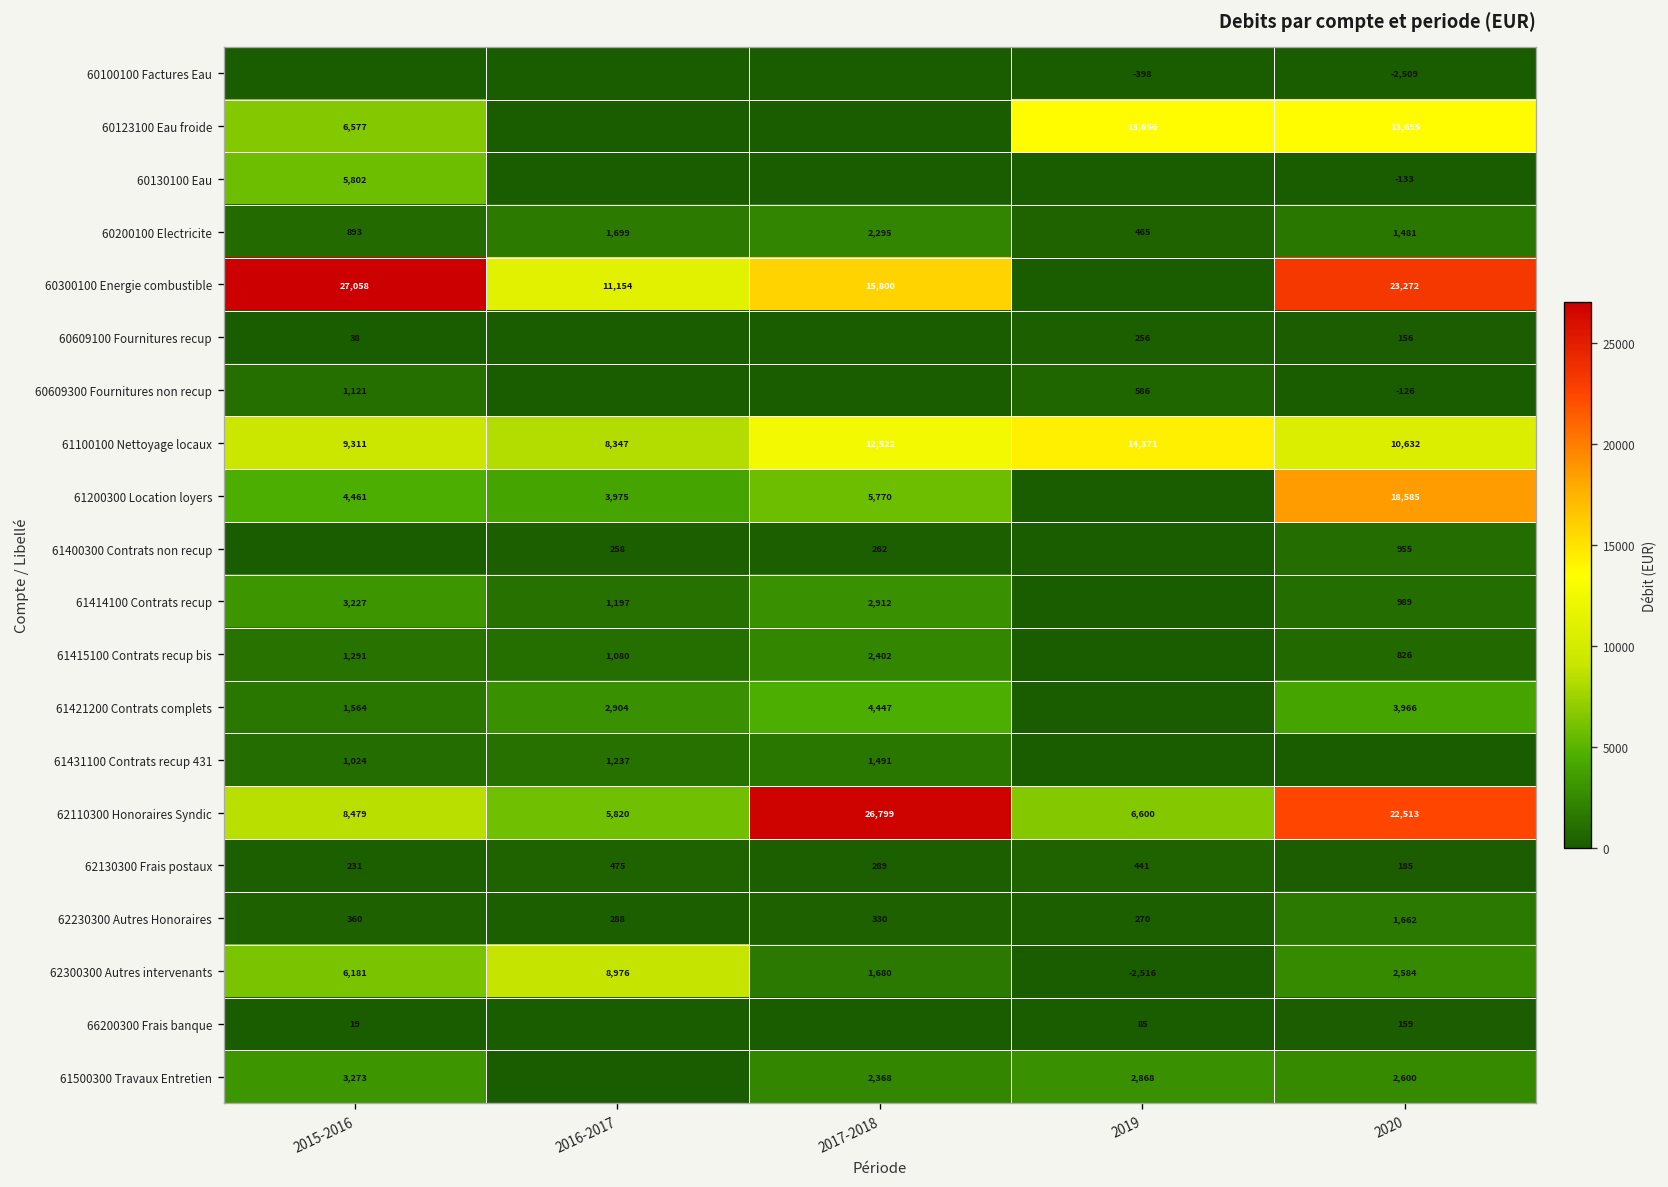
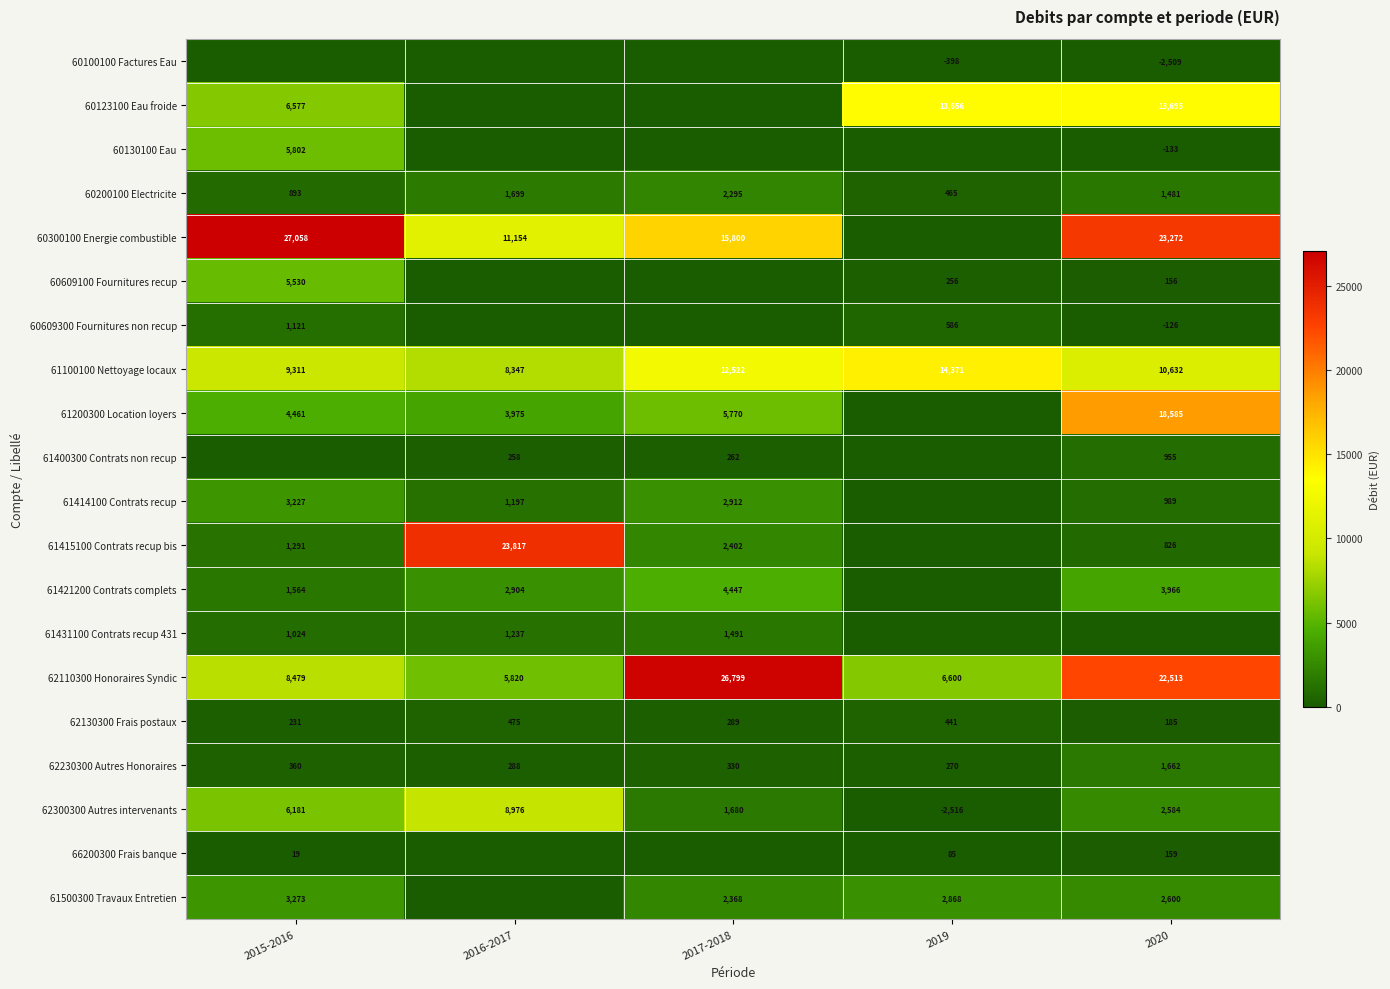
  {
    "60100100 Factures Eau": {
      "2019": "-398",
      "2020": "-2,509"
    },
    "60123100 Eau froide": {
      "2015-2016": "6,577",
      "2019": "13,656",
      "2020": "13,695"
    },
    "60130100 Eau": {
      "2015-2016": "5,802",
      "2020": "-133"
    },
    "60200100 Electricite": {
      "2015-2016": "893",
      "2016-2017": "1,699",
      "2017-2018": "2,295",
      "2019": "465",
      "2020": "1,481"
    },
    "60300100 Energie combustible": {
      "2015-2016": "27,058",
      "2016-2017": "11,154",
      "2017-2018": "15,800",
      "2020": "23,272"
    },
    "60609100 Fournitures recup": {
-     "2015-2016": "38",
+     "2015-2016": "5,530",
      "2019": "256",
      "2020": "156"
    },
    "60609300 Fournitures non recup": {
      "2015-2016": "1,121",
      "2019": "586",
      "2020": "-126"
    },
    "61100100 Nettoyage locaux": {
      "2015-2016": "9,311",
      "2016-2017": "8,347",
      "2017-2018": "12,522",
      "2019": "14,371",
      "2020": "10,632"
    },
    "61200300 Location loyers": {
      "2015-2016": "4,461",
      "2016-2017": "3,975",
      "2017-2018": "5,770",
      "2020": "18,585"
    },
    "61400300 Contrats non recup": {
      "2016-2017": "258",
      "2017-2018": "262",
      "2020": "955"
    },
    "61414100 Contrats recup": {
      "2015-2016": "3,227",
      "2016-2017": "1,197",
      "2017-2018": "2,912",
      "2020": "989"
    },
    "61415100 Contrats recup bis": {
      "2015-2016": "1,291",
-     "2016-2017": "1,080",
+     "2016-2017": "23,817",
      "2017-2018": "2,402",
      "2020": "826"
    },
    "61421200 Contrats complets": {
      "2015-2016": "1,564",
      "2016-2017": "2,904",
      "2017-2018": "4,447",
      "2020": "3,966"
    },
    "61431100 Contrats recup 431": {
      "2015-2016": "1,024",
      "2016-2017": "1,237",
      "2017-2018": "1,491"
    },
    "62110300 Honoraires Syndic": {
      "2015-2016": "8,479",
      "2016-2017": "5,820",
      "2017-2018": "26,799",
      "2019": "6,600",
      "2020": "22,513"
    },
    "62130300 Frais postaux": {
      "2015-2016": "231",
      "2016-2017": "475",
      "2017-2018": "289",
      "2019": "441",
      "2020": "185"
    },
    "62230300 Autres Honoraires": {
      "2015-2016": "360",
      "2016-2017": "288",
      "2017-2018": "330",
      "2019": "270",
      "2020": "1,662"
    },
    "62300300 Autres intervenants": {
      "2015-2016": "6,181",
      "2016-2017": "8,976",
      "2017-2018": "1,680",
      "2019": "-2,516",
      "2020": "2,584"
    },
    "66200300 Frais banque": {
      "2015-2016": "19",
      "2019": "85",
      "2020": "159"
    },
    "61500300 Travaux Entretien": {
      "2015-2016": "3,273",
      "2017-2018": "2,368",
      "2019": "2,868",
      "2020": "2,600"
    }
  }
